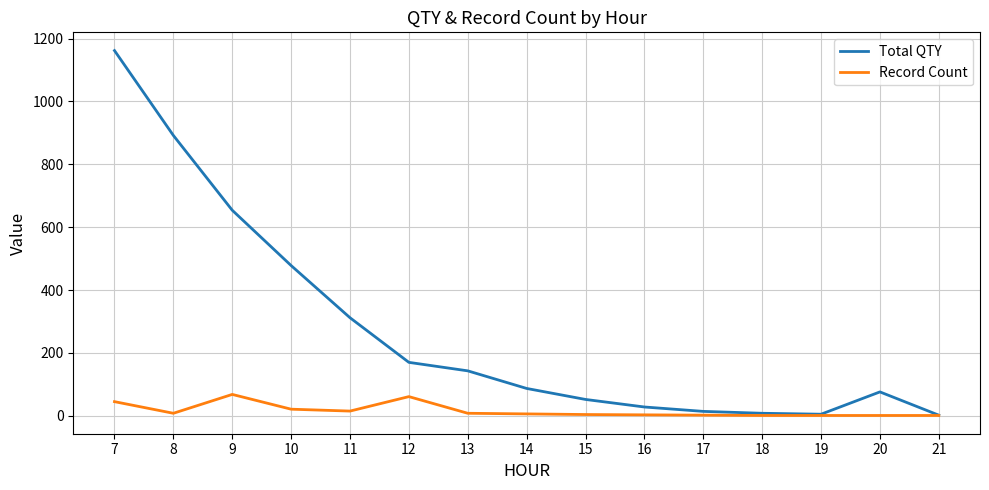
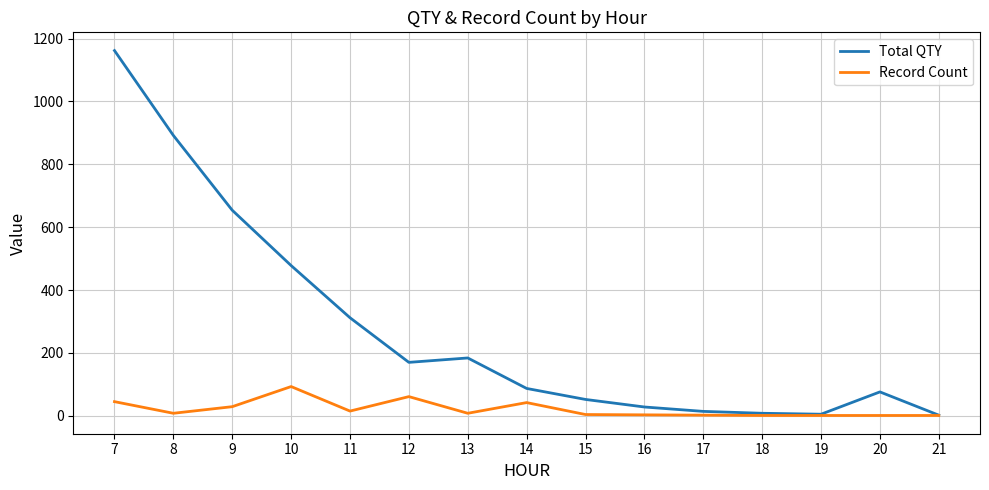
  {
    "Total QTY": {
      "7": 1160,
      "8": 890,
      "9": 650,
      "10": 480,
      "11": 310,
      "12": 170,
-     "13": 140,
+     "13": 180,
      "14": 90,
      "15": 50,
      "16": 30,
      "17": 10,
      "20": 80
    },
    "Record Count": {
      "7": 50,
      "8": 10,
-     "9": 70,
-     "10": 20,
+     "9": 30,
+     "10": 90,
      "11": 20,
      "12": 60,
      "13": 10,
-     "14": 10,
+     "14": 40,
      "15": 0,
      "16": 0,
      "17": 0,
      "20": 0
    }
  }
